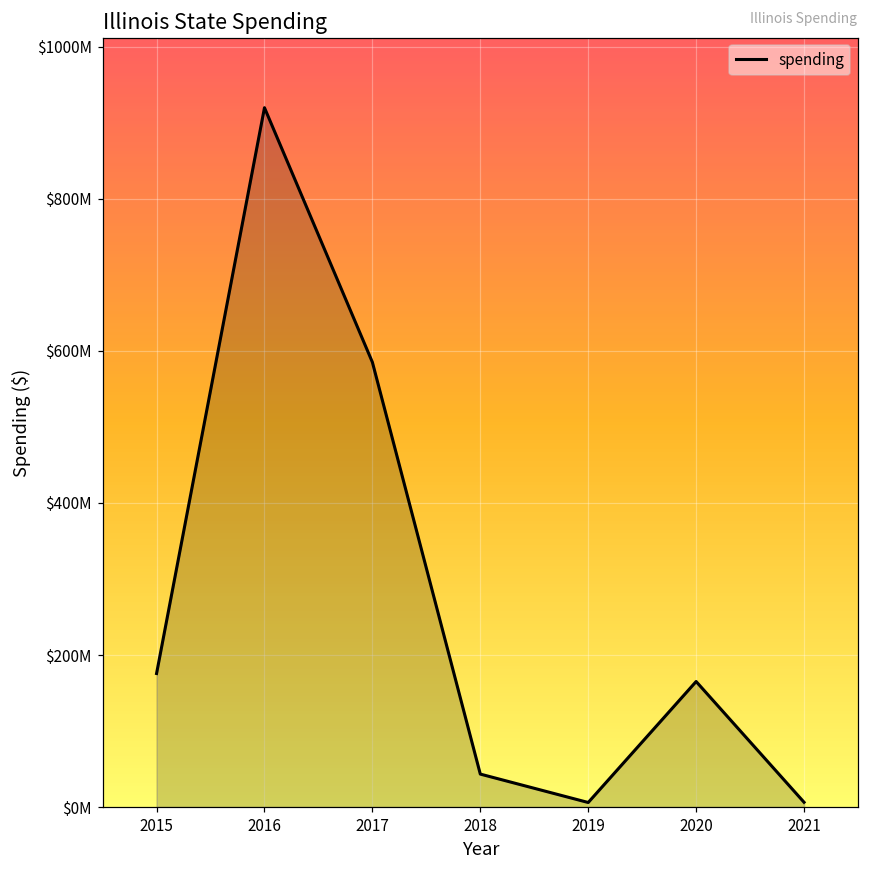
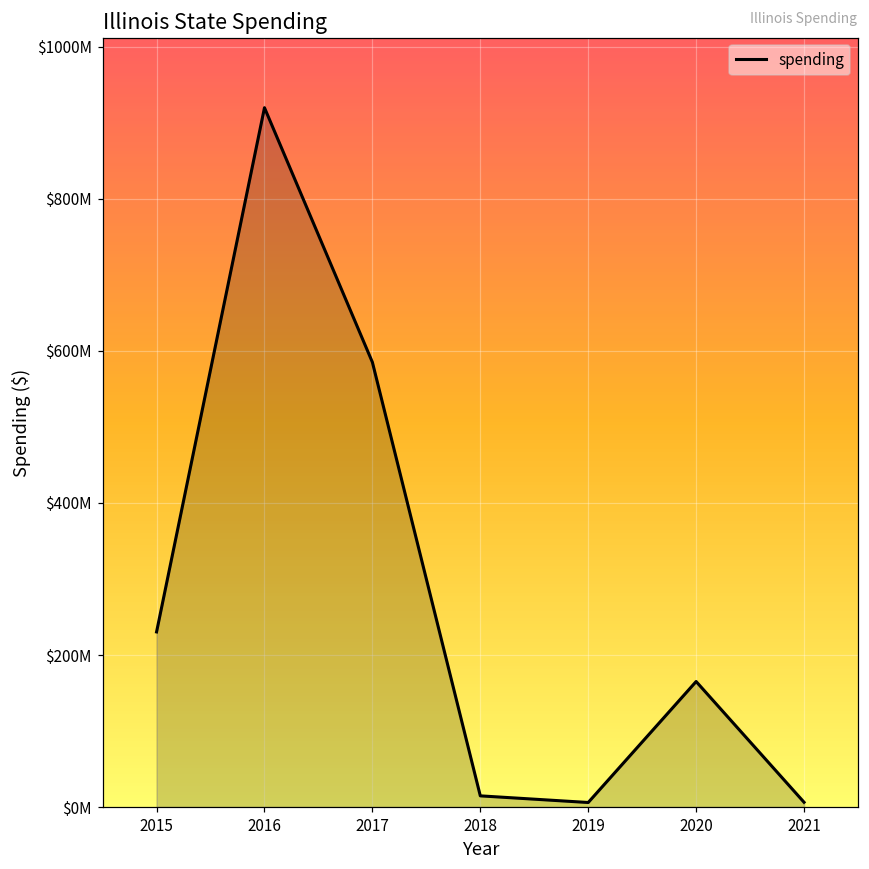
  {
-   "2015": "$180000000",
+   "2015": "$230000000",
    "2016": "$920000000",
    "2017": "$590000000",
-   "2018": "$40000000",
+   "2018": "$10000000",
    "2019": "$10000000",
    "2020": "$170000000",
    "2021": "$10000000"
  }
